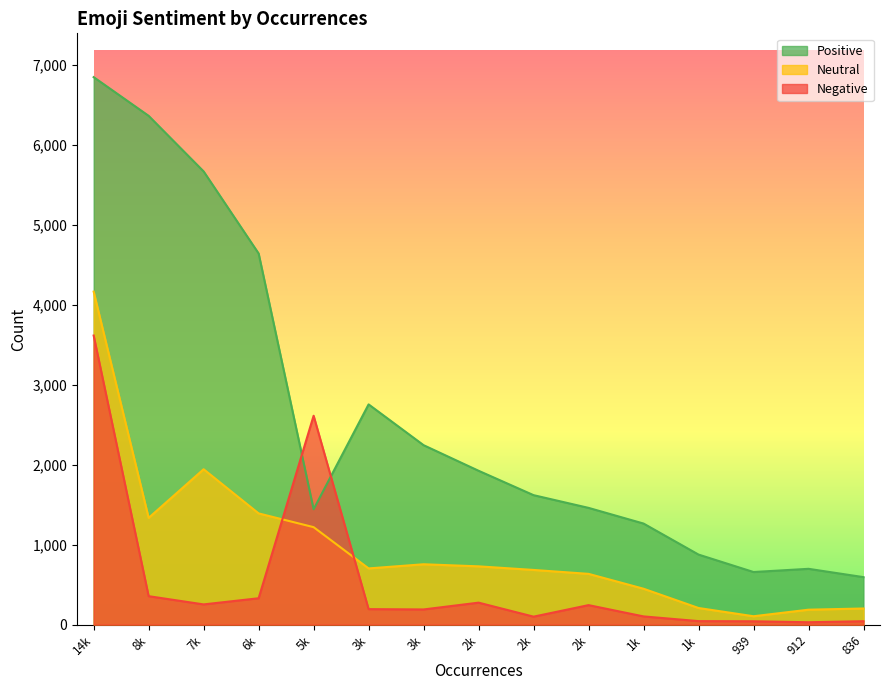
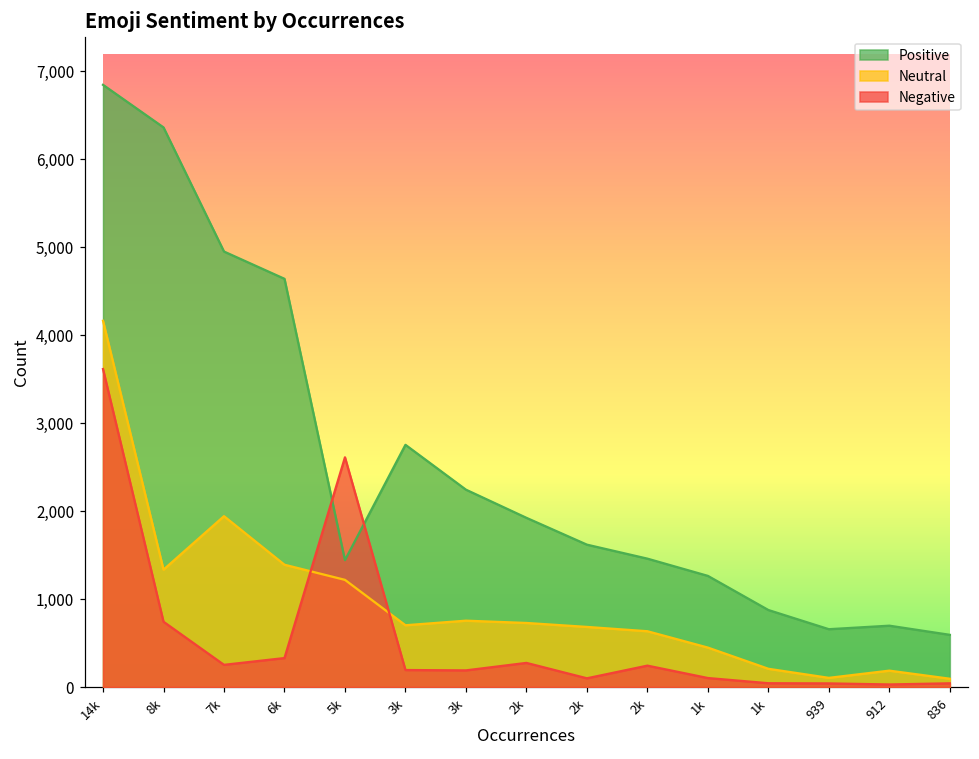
  {
    "Positive": {
      "14k": "6,800",
      "8k": "6,400",
-     "7k": "5,700",
+     "7k": "5,000",
      "6k": "4,600",
      "5k": "1,400",
      "939": "700",
      "912": "700",
      "836": "600"
    },
    "Neutral": {
      "14k": "4,200",
      "8k": "1,300",
      "7k": "1,900",
      "6k": "1,400",
      "5k": "1,200",
      "939": "100",
      "912": "200",
-     "836": "200"
+     "836": "100"
    },
    "Negative": {
      "14k": "3,600",
-     "8k": "400",
+     "8k": "700",
      "7k": "300",
      "6k": "300",
      "5k": "2,600",
      "939": "0",
      "912": "0",
      "836": "0"
    }
  }
